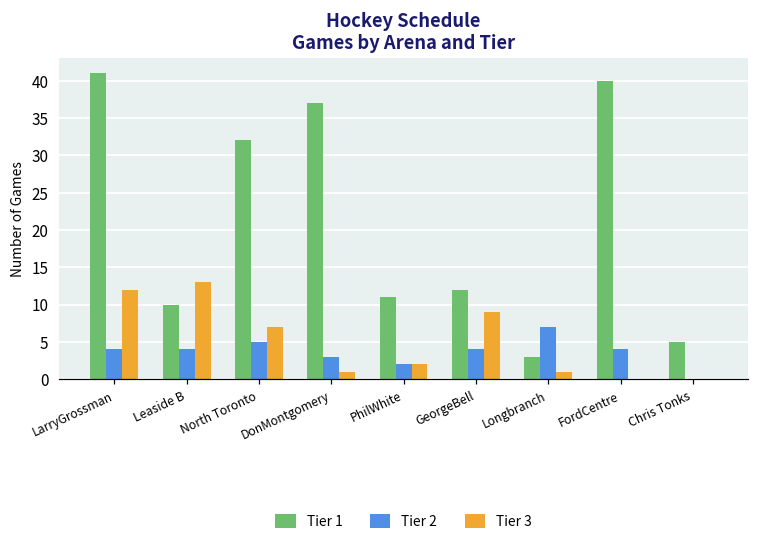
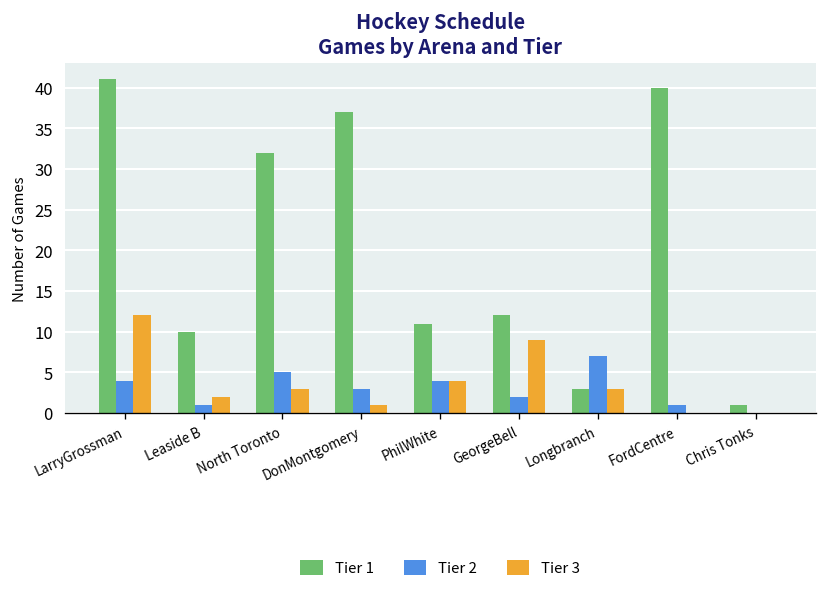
  {
    "Tier 1": {
      "LarryGrossman": 41,
      "Leaside B": 10,
      "North Toronto": 32,
      "DonMontgomery": 37,
      "PhilWhite": 11,
      "GeorgeBell": 12,
      "Longbranch": 3,
      "FordCentre": 40,
-     "Chris Tonks": 5
+     "Chris Tonks": 1
    },
    "Tier 2": {
      "LarryGrossman": 4,
-     "Leaside B": 4,
+     "Leaside B": 1,
      "North Toronto": 5,
      "DonMontgomery": 3,
-     "PhilWhite": 2,
-     "GeorgeBell": 4,
+     "PhilWhite": 4,
+     "GeorgeBell": 2,
      "Longbranch": 7,
-     "FordCentre": 4,
+     "FordCentre": 1,
      "Chris Tonks": 0
    },
    "Tier 3": {
      "LarryGrossman": 12,
-     "Leaside B": 13,
-     "North Toronto": 7,
+     "Leaside B": 2,
+     "North Toronto": 3,
      "DonMontgomery": 1,
-     "PhilWhite": 2,
+     "PhilWhite": 4,
      "GeorgeBell": 9,
-     "Longbranch": 1,
+     "Longbranch": 3,
      "FordCentre": 0,
      "Chris Tonks": 0
    }
  }
